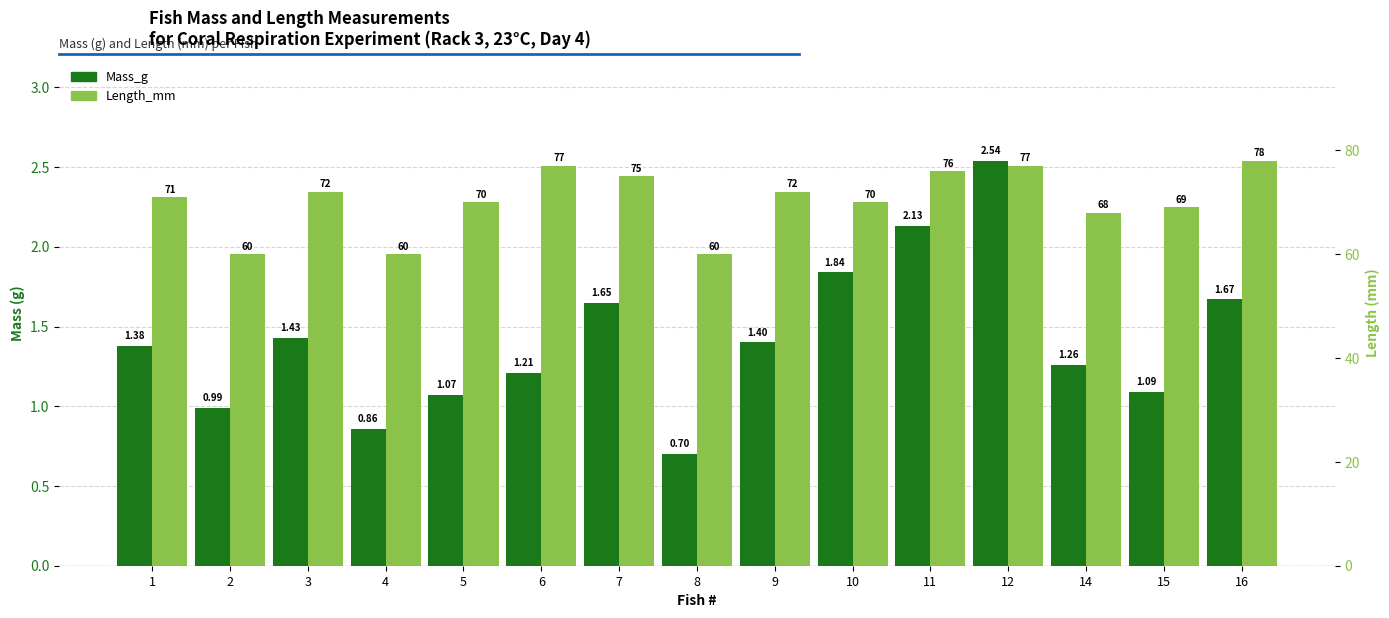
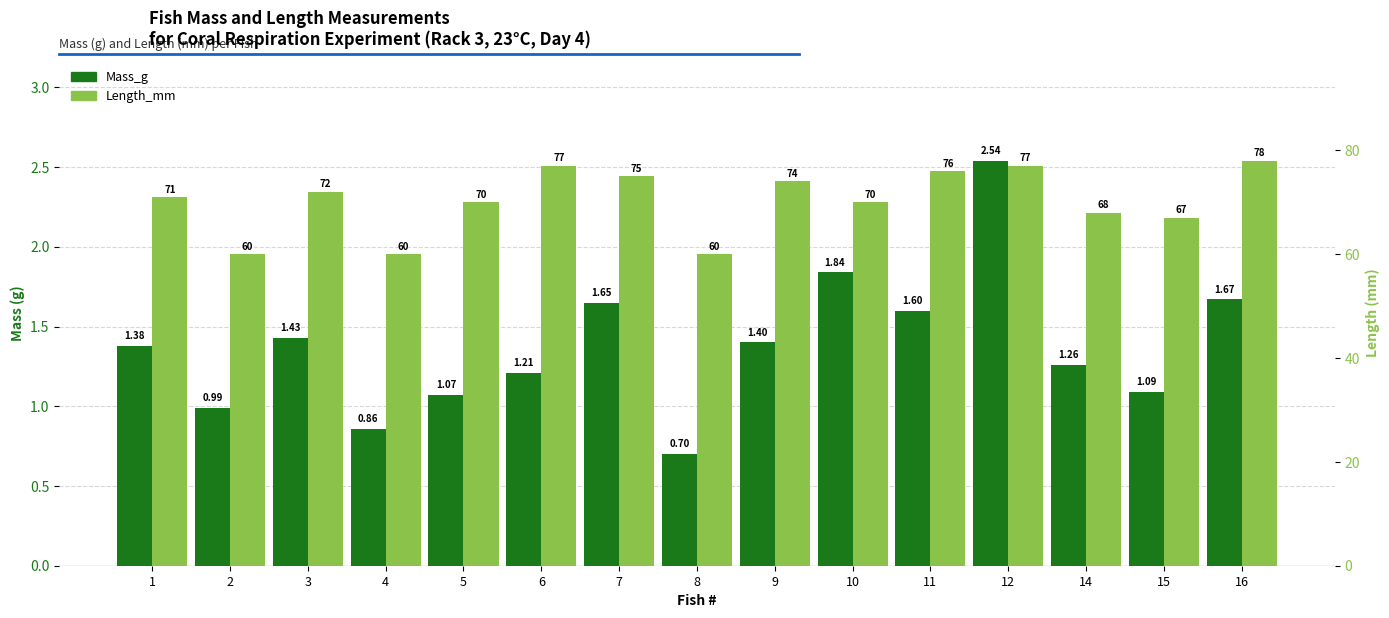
  {
    "Mass_g": {
      "1": 1.38,
      "2": 0.99,
      "3": 1.43,
      "4": 0.86,
      "5": 1.07,
      "6": 1.21,
      "7": 1.65,
      "8": 0.70,
      "9": 1.40,
      "10": 1.84,
-     "11": 2.13,
+     "11": 1.60,
      "12": 2.54,
      "14": 1.26,
      "15": 1.09,
      "16": 1.67
    },
    "Length_mm": {
      "1": 71,
      "2": 60,
      "3": 72,
      "4": 60,
      "5": 70,
      "6": 77,
      "7": 75,
      "8": 60,
-     "9": 72,
+     "9": 74,
      "10": 70,
      "11": 76,
      "12": 77,
      "14": 68,
-     "15": 69,
+     "15": 67,
      "16": 78
    }
  }
